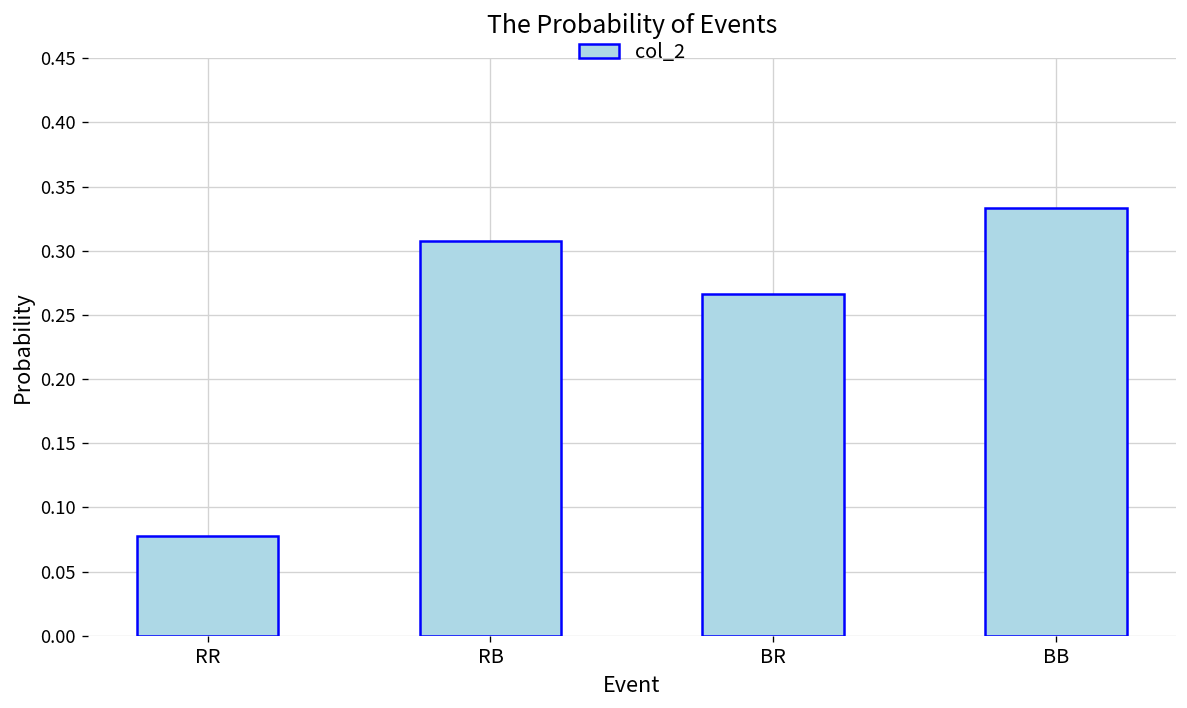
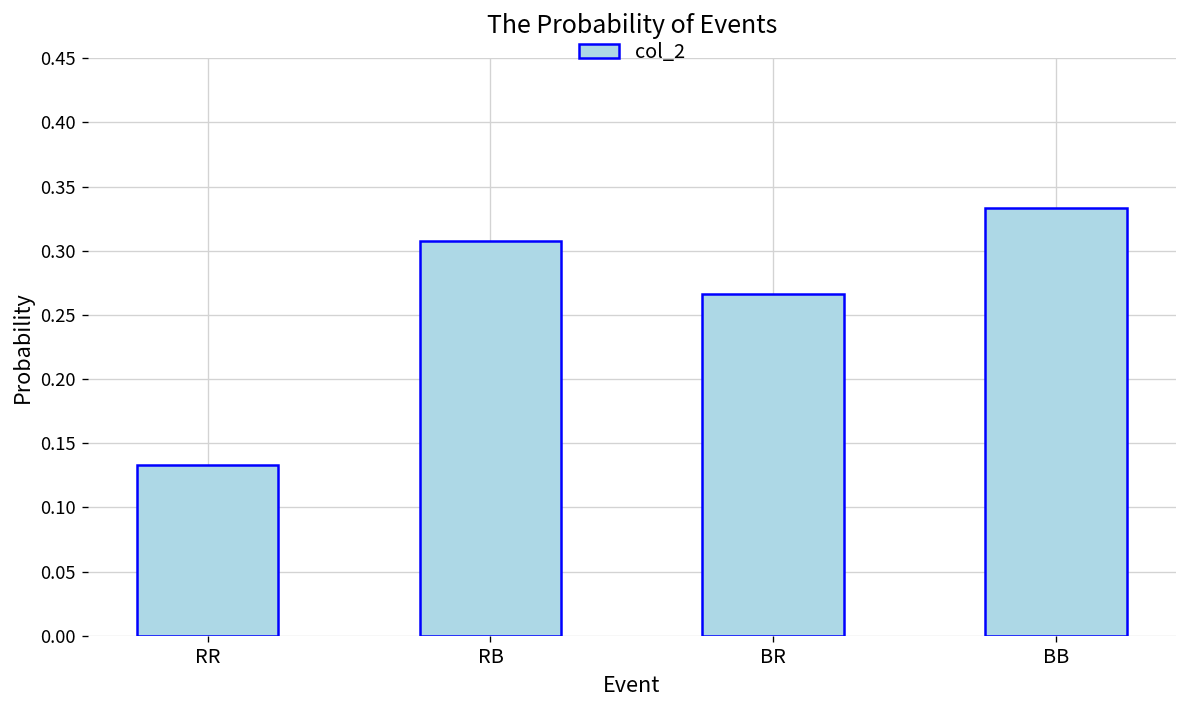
  {
-   "RR": 0.078,
+   "RR": 0.133,
    "RB": 0.308,
    "BR": 0.267,
    "BB": 0.333
  }
